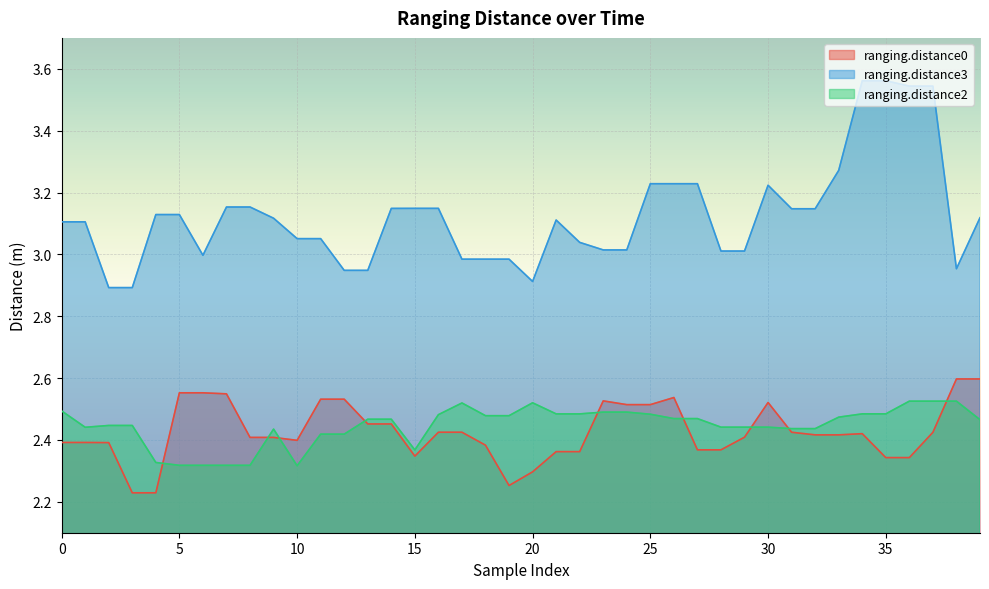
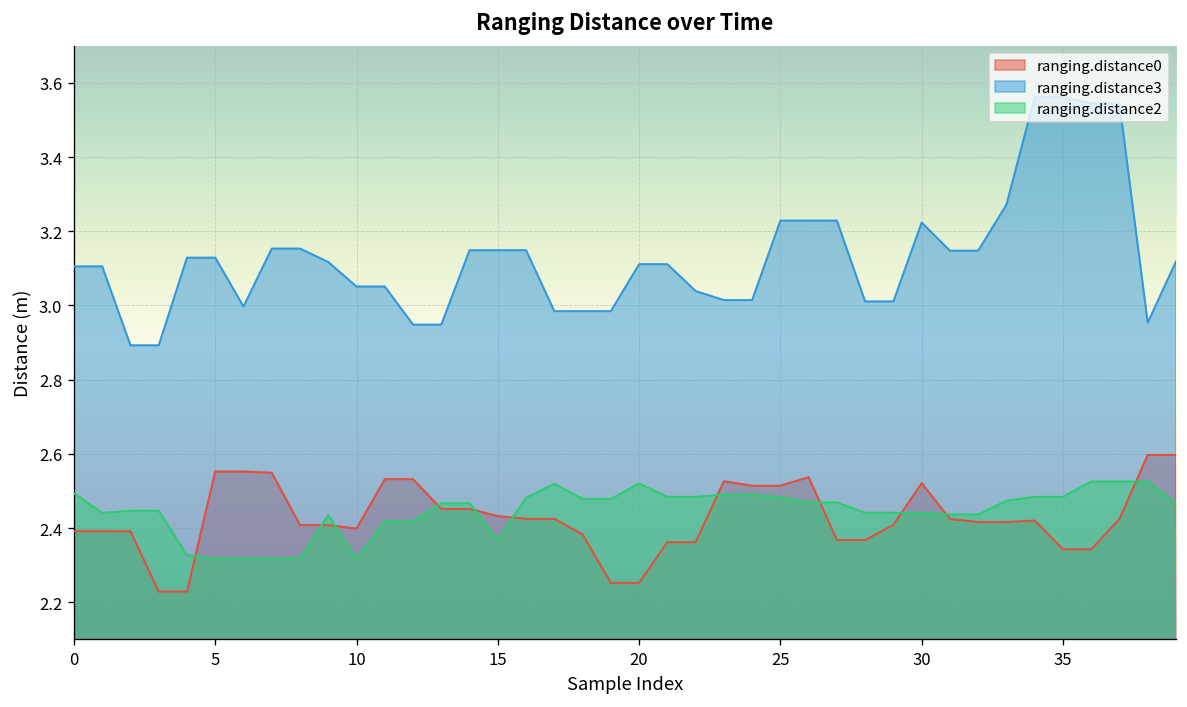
  {
    "ranging.distance0": {
      "0": 2.39,
      "5": 2.55,
      "10": 2.40,
-     "15": 2.35,
-     "20": 2.30,
+     "15": 2.43,
+     "20": 2.25,
      "25": 2.51,
      "30": 2.52,
      "35": 2.34
    },
    "ranging.distance3": {
      "0": 3.11,
      "5": 3.13,
      "10": 3.05,
      "15": 3.15,
-     "20": 2.91,
+     "20": 3.11,
      "25": 3.23,
      "30": 3.22
    },
    "ranging.distance2": {
      "0": 2.49,
      "5": 2.32,
      "10": 2.32,
      "15": 2.37,
      "20": 2.52,
      "25": 2.48,
      "30": 2.44,
      "35": 2.48
    }
  }
